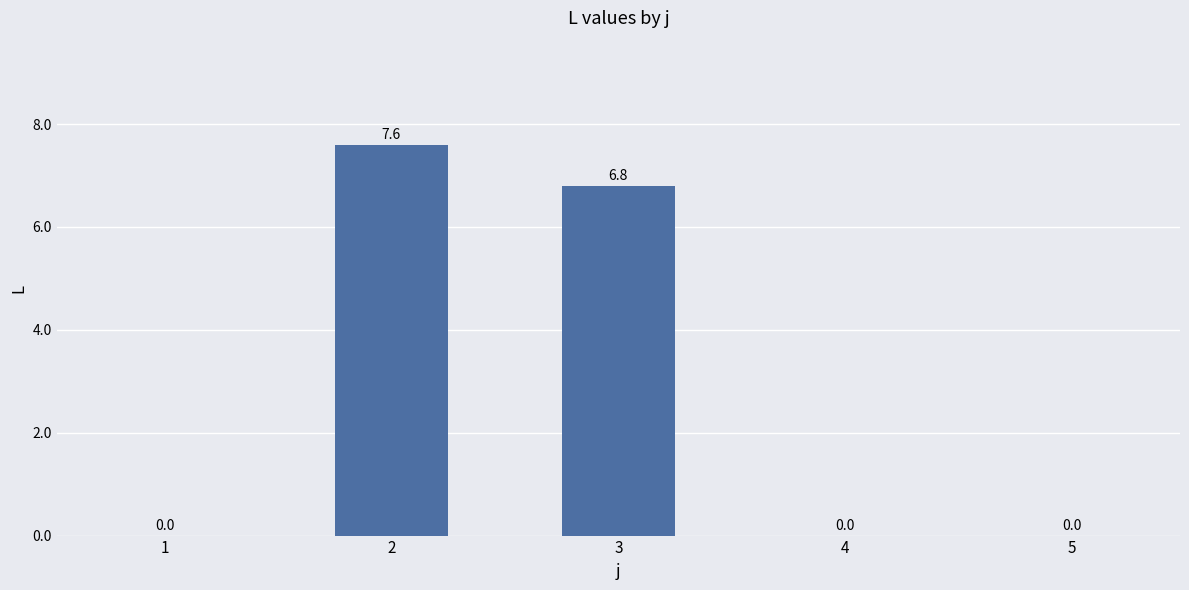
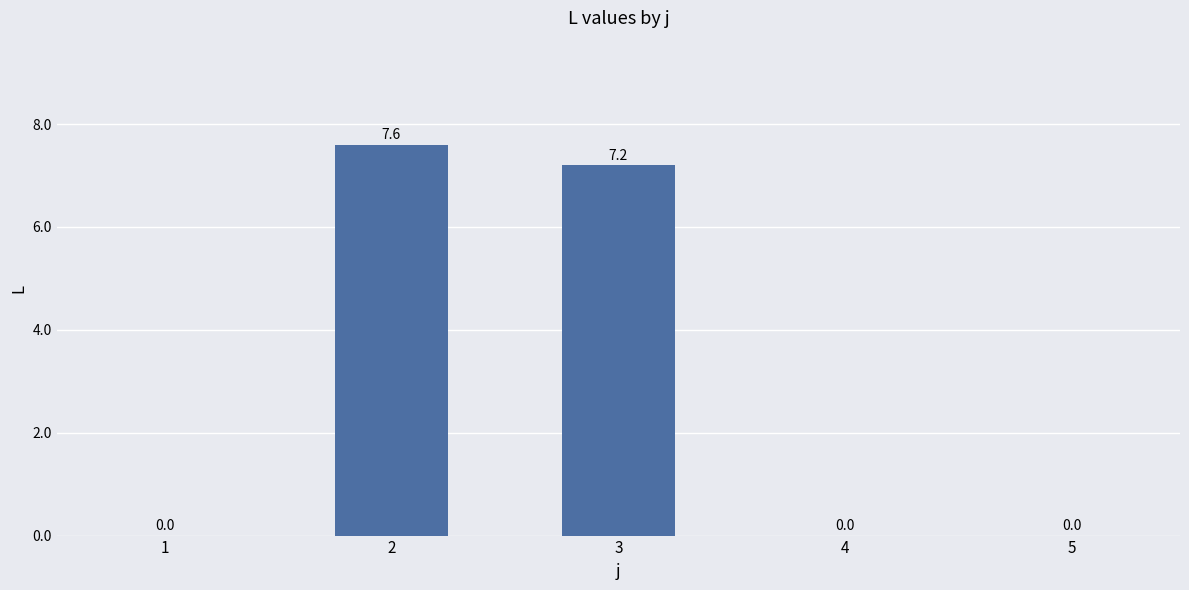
  {
    "1": 0.0,
    "2": 7.6,
-   "3": 6.8,
+   "3": 7.2,
    "4": 0.0,
    "5": 0.0
  }
